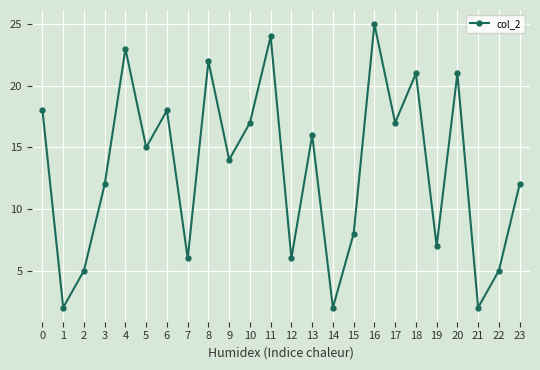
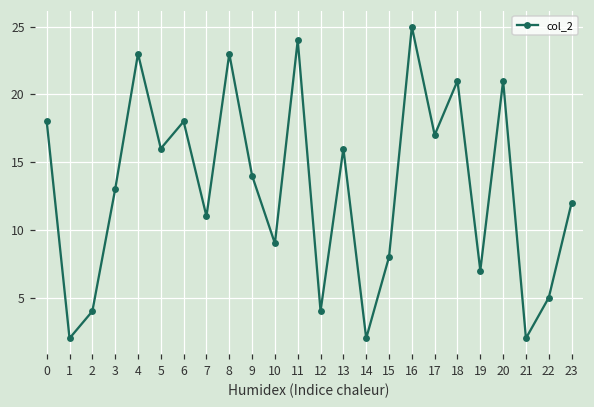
  {
    "0": 18,
    "1": 2,
-   "2": 5,
-   "3": 12,
+   "2": 4,
+   "3": 13,
    "4": 23,
-   "5": 15,
+   "5": 16,
    "6": 18,
-   "7": 6,
-   "8": 22,
+   "7": 11,
+   "8": 23,
    "9": 14,
-   "10": 17,
+   "10": 9,
    "11": 24,
-   "12": 6,
+   "12": 4,
    "13": 16,
    "14": 2,
    "15": 8,
    "16": 25,
    "17": 17,
    "18": 21,
    "19": 7,
    "20": 21,
    "21": 2,
    "22": 5,
    "23": 12
  }
